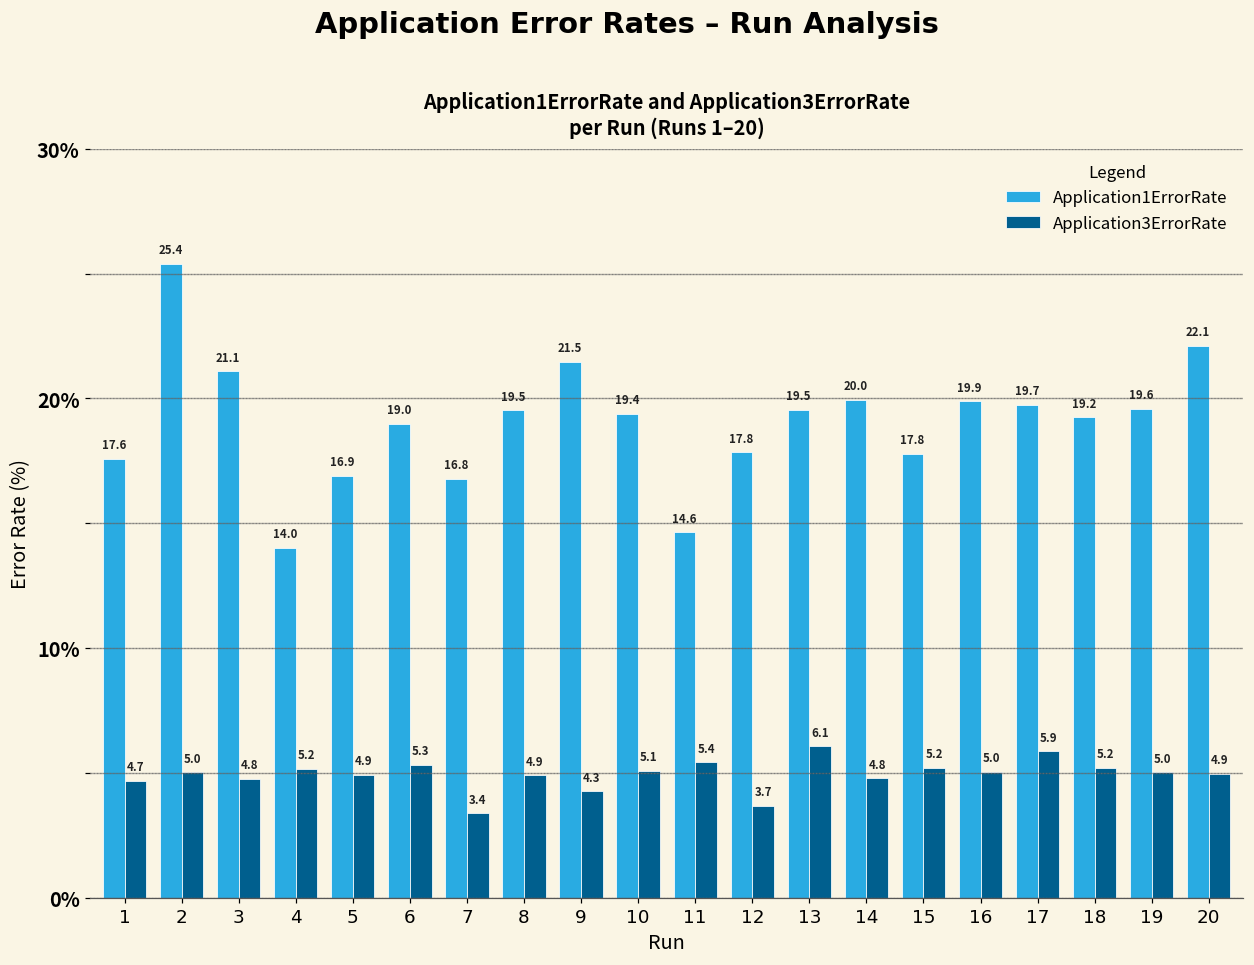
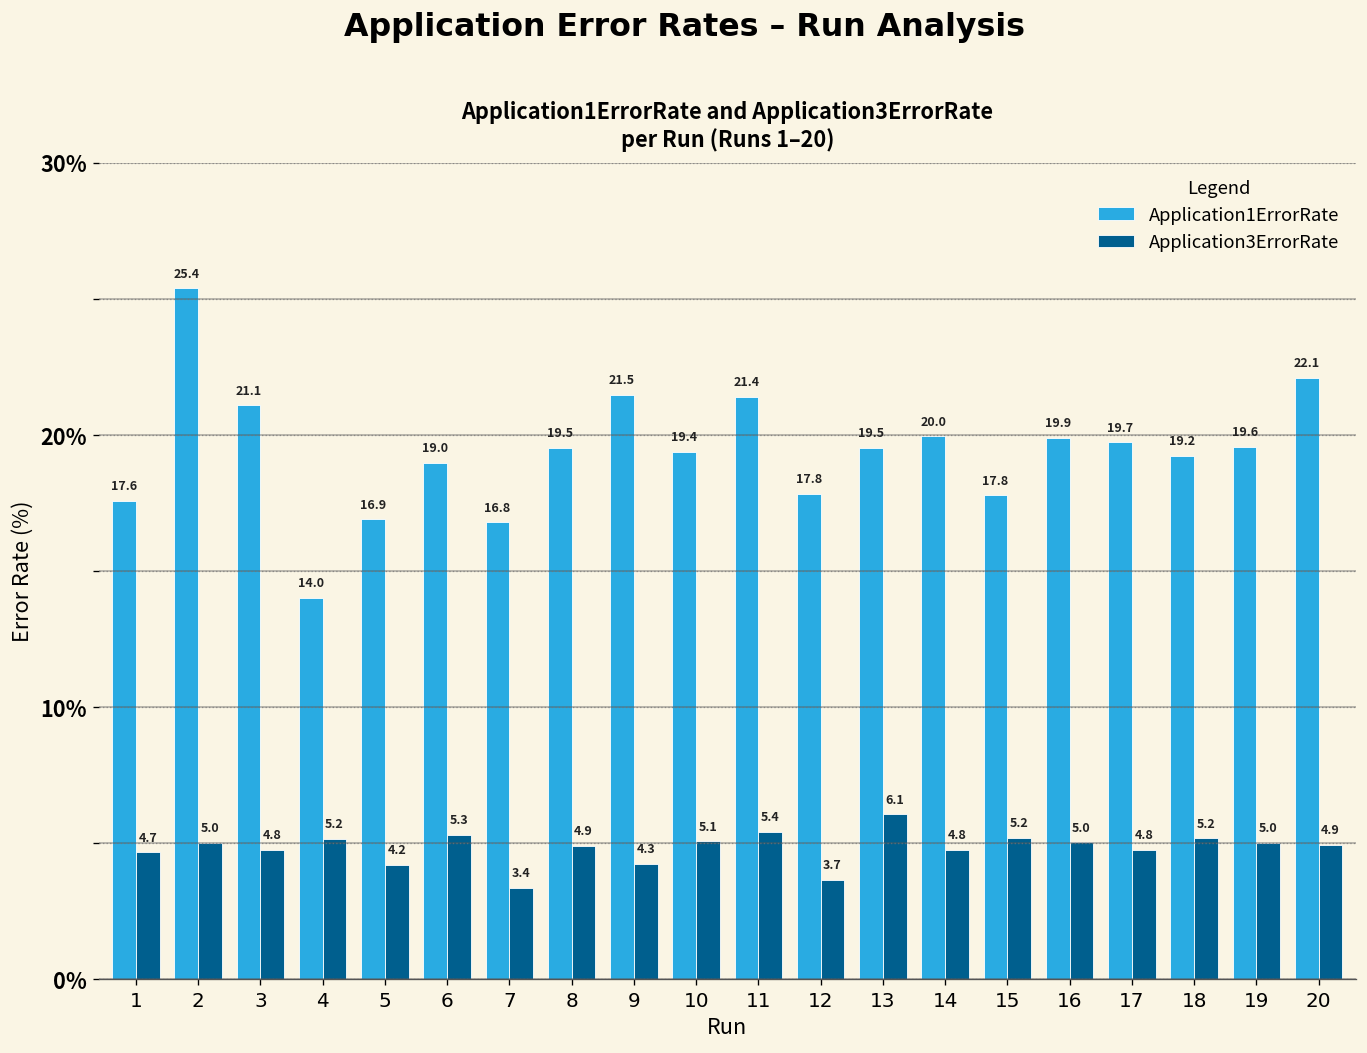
  {
    "Application1ErrorRate": {
      "1": 17.6,
      "2": 25.4,
      "3": 21.1,
      "4": 14.0,
      "5": 16.9,
      "6": 19.0,
      "7": 16.8,
      "8": 19.5,
      "9": 21.5,
      "10": 19.4,
-     "11": 14.6,
+     "11": 21.4,
      "12": 17.8,
      "13": 19.5,
      "14": 20.0,
      "15": 17.8,
      "16": 19.9,
      "17": 19.7,
      "18": 19.2,
      "19": 19.6,
      "20": 22.1
    },
    "Application3ErrorRate": {
      "1": 4.7,
      "2": 5.0,
      "3": 4.8,
      "4": 5.2,
-     "5": 4.9,
+     "5": 4.2,
      "6": 5.3,
      "7": 3.4,
      "8": 4.9,
      "9": 4.3,
      "10": 5.1,
      "11": 5.4,
      "12": 3.7,
      "13": 6.1,
      "14": 4.8,
      "15": 5.2,
      "16": 5.0,
-     "17": 5.9,
+     "17": 4.8,
      "18": 5.2,
      "19": 5.0,
      "20": 4.9
    }
  }
